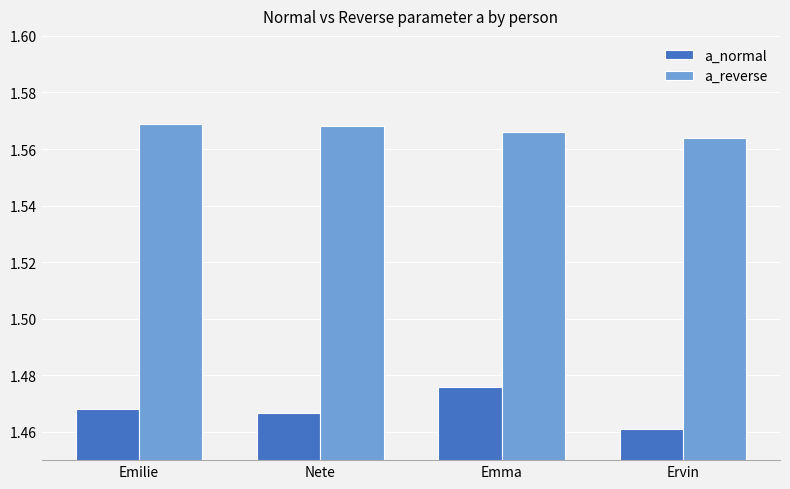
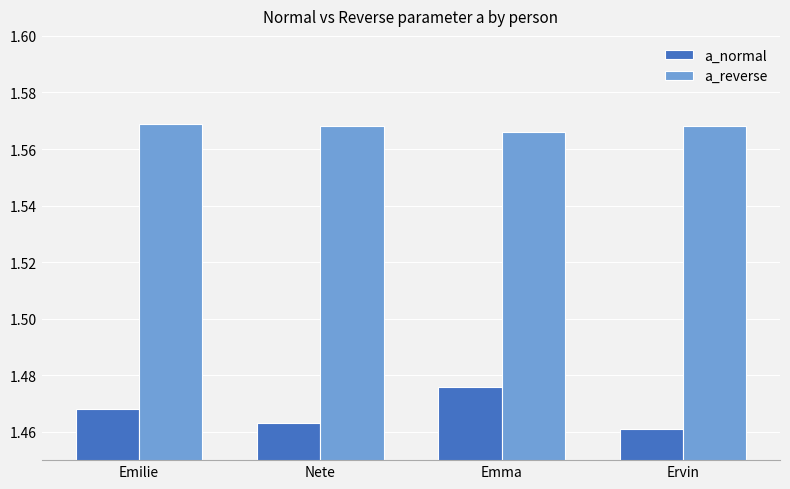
  {
    "a_normal": {
      "Emilie": 1.468,
-     "Nete": 1.467,
+     "Nete": 1.463,
      "Emma": 1.476,
      "Ervin": 1.461
    },
    "a_reverse": {
      "Emilie": 1.569,
      "Nete": 1.568,
      "Emma": 1.566,
-     "Ervin": 1.564
+     "Ervin": 1.568
    }
  }
